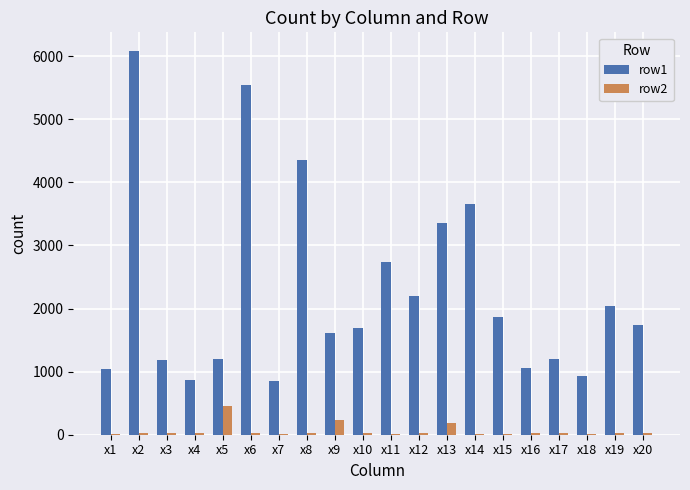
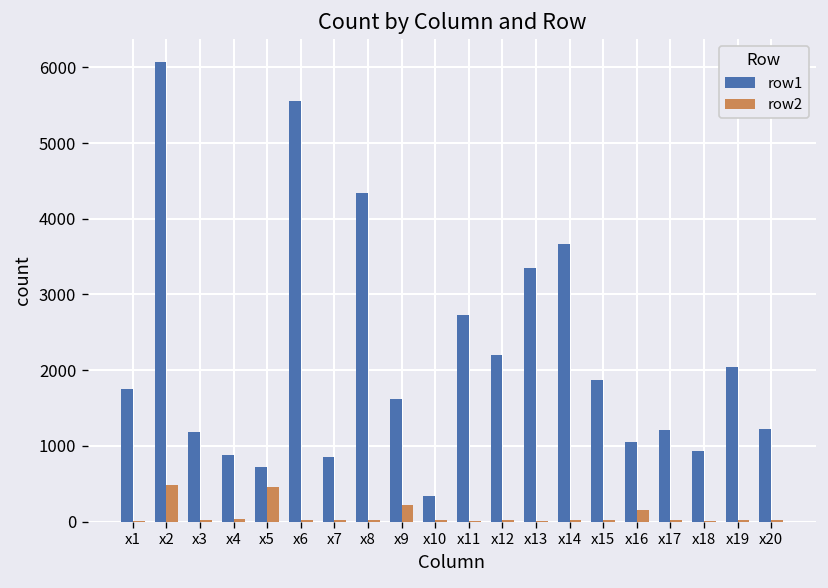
  {
    "row1": {
-     "x1": 1000,
+     "x1": 1800,
      "x2": 6100,
      "x3": 1200,
      "x4": 900,
-     "x5": 1200,
+     "x5": 700,
      "x6": 5500,
      "x7": 900,
      "x8": 4300,
      "x9": 1600,
-     "x10": 1700,
+     "x10": 300,
      "x11": 2700,
      "x12": 2200,
      "x13": 3300,
      "x14": 3700,
      "x15": 1900,
      "x16": 1100,
      "x17": 1200,
      "x18": 900,
      "x19": 2000,
-     "x20": 1700
+     "x20": 1200
    },
    "row2": {
-     "x2": 0,
+     "x2": 500,
      "x5": 500,
      "x9": 200,
-     "x13": 200,
-     "x16": 0
+     "x13": 0,
+     "x16": 200
    }
  }
